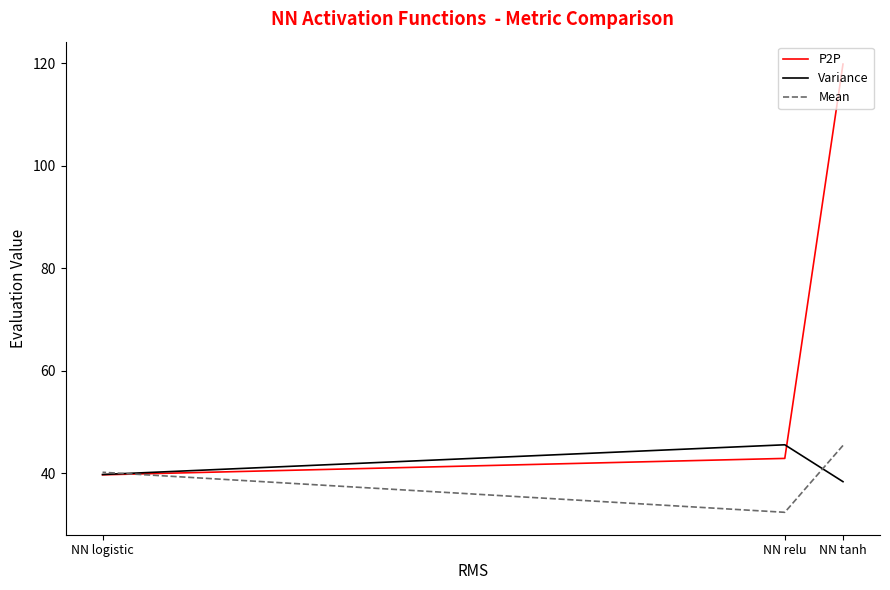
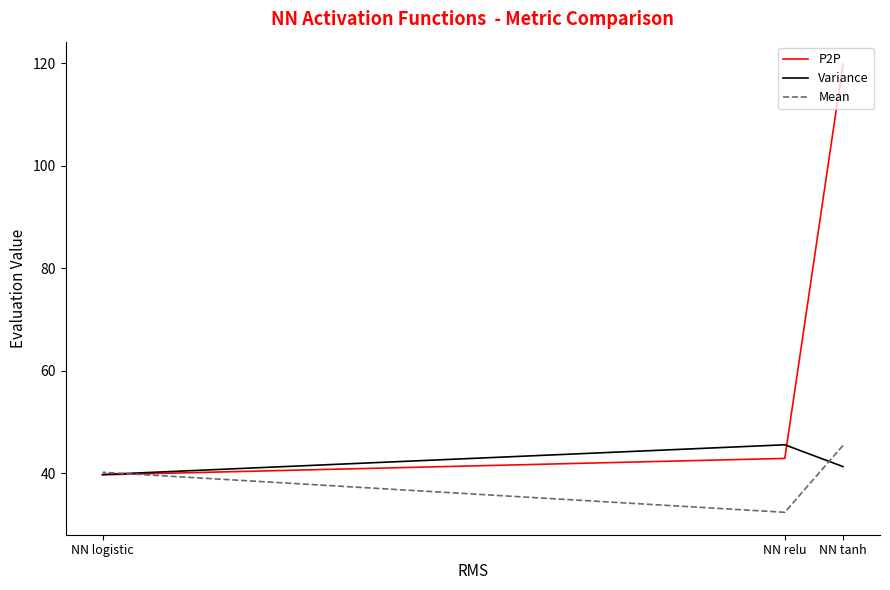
  {
    "P2P": {
      "NN relu": 43
    },
    "Variance": {
      "NN relu": 46,
-     "NN tanh": 38
+     "NN tanh": 41
    },
    "Mean": {
      "NN relu": 32,
      "NN tanh": 45
    }
  }
